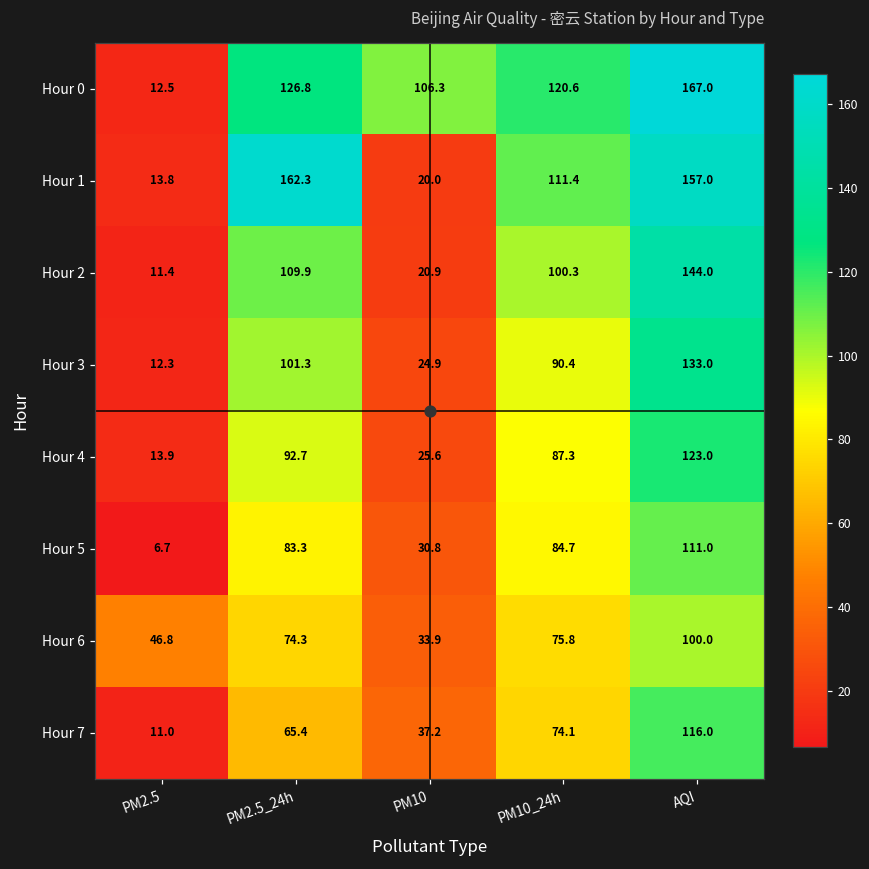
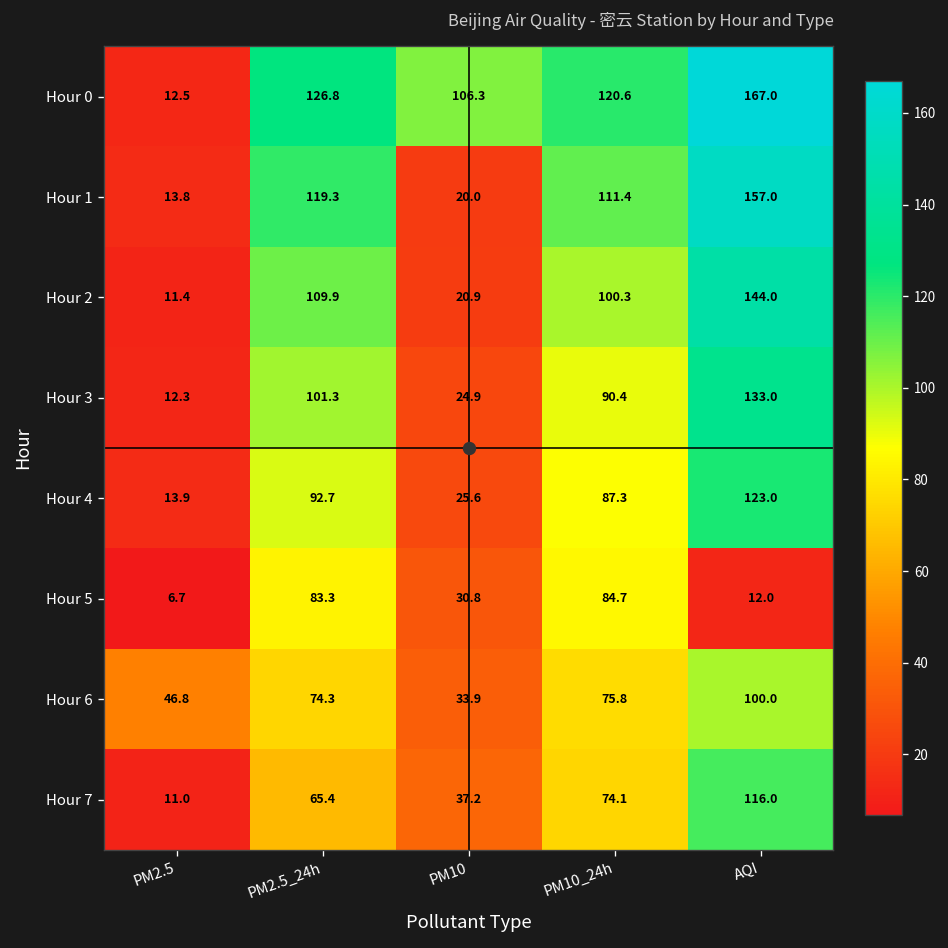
  {
    "Hour 0": {
      "PM2.5": 12.5,
      "PM2.5_24h": 126.8,
      "PM10": 106.3,
      "PM10_24h": 120.6,
      "AQI": 167.0
    },
    "Hour 1": {
      "PM2.5": 13.8,
-     "PM2.5_24h": 162.3,
+     "PM2.5_24h": 119.3,
      "PM10": 20.0,
      "PM10_24h": 111.4,
      "AQI": 157.0
    },
    "Hour 2": {
      "PM2.5": 11.4,
      "PM2.5_24h": 109.9,
      "PM10": 20.9,
      "PM10_24h": 100.3,
      "AQI": 144.0
    },
    "Hour 3": {
      "PM2.5": 12.3,
      "PM2.5_24h": 101.3,
      "PM10": 24.9,
      "PM10_24h": 90.4,
      "AQI": 133.0
    },
    "Hour 4": {
      "PM2.5": 13.9,
      "PM2.5_24h": 92.7,
      "PM10": 25.6,
      "PM10_24h": 87.3,
      "AQI": 123.0
    },
    "Hour 5": {
      "PM2.5": 6.7,
      "PM2.5_24h": 83.3,
      "PM10": 30.8,
      "PM10_24h": 84.7,
-     "AQI": 111.0
+     "AQI": 12.0
    },
    "Hour 6": {
      "PM2.5": 46.8,
      "PM2.5_24h": 74.3,
      "PM10": 33.9,
      "PM10_24h": 75.8,
      "AQI": 100.0
    },
    "Hour 7": {
      "PM2.5": 11.0,
      "PM2.5_24h": 65.4,
      "PM10": 37.2,
      "PM10_24h": 74.1,
      "AQI": 116.0
    }
  }
